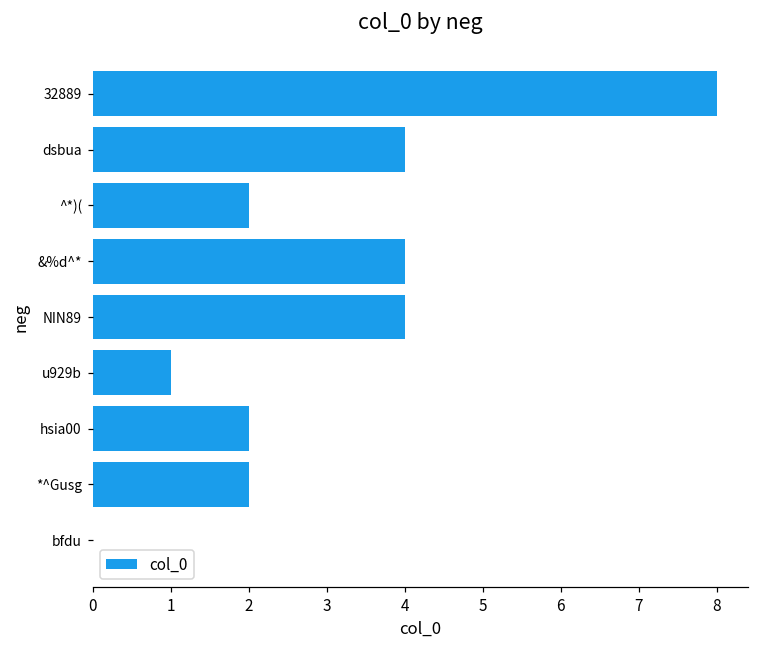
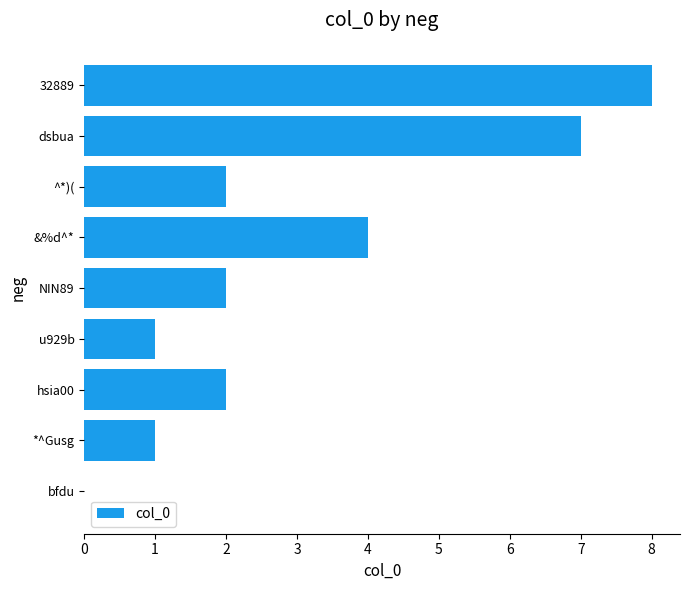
  {
    "32889": 8,
-   "dsbua": 4,
+   "dsbua": 7,
    "^*)(": 2,
    "&%d^*": 4,
-   "NIN89": 4,
+   "NIN89": 2,
    "u929b": 1,
    "hsia00": 2,
-   "*^Gusg": 2,
+   "*^Gusg": 1,
    "bfdu": 0
  }
